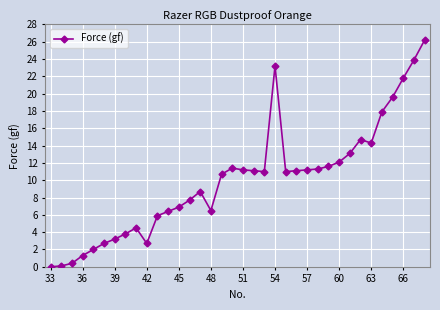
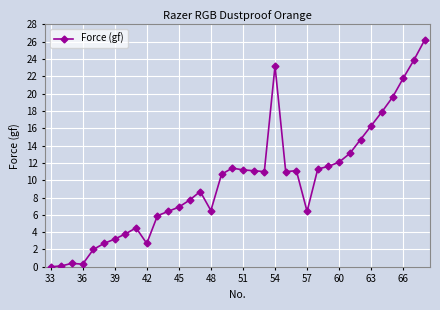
  {
    "33": 0,
-   "36": 1,
+   "36": 0,
    "39": 3,
    "42": 3,
    "45": 7,
    "48": 7,
    "51": 11,
    "54": 23,
-   "57": 11,
+   "57": 6,
    "60": 12,
-   "63": 14,
+   "63": 16,
    "66": 22
  }
